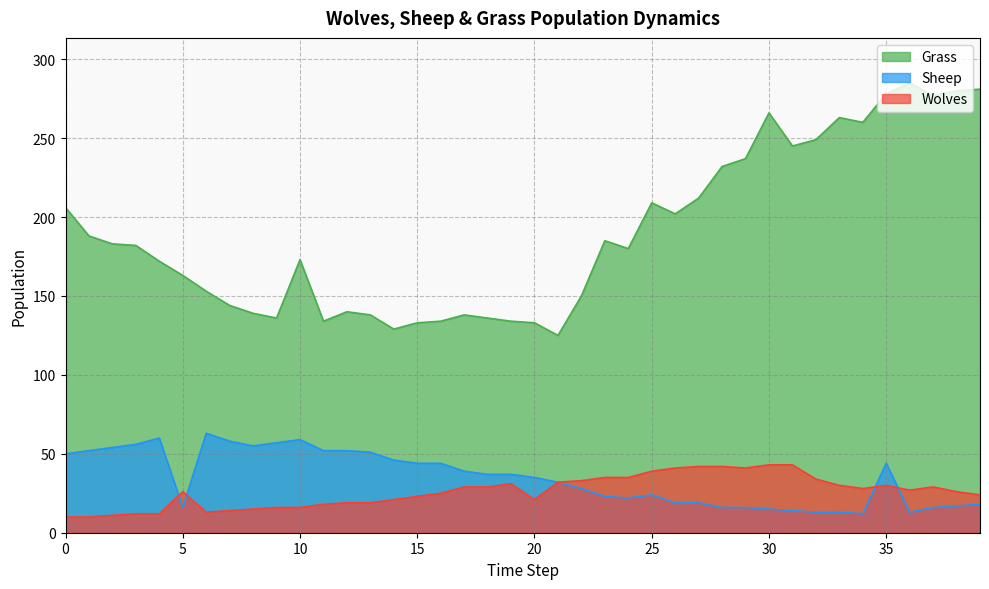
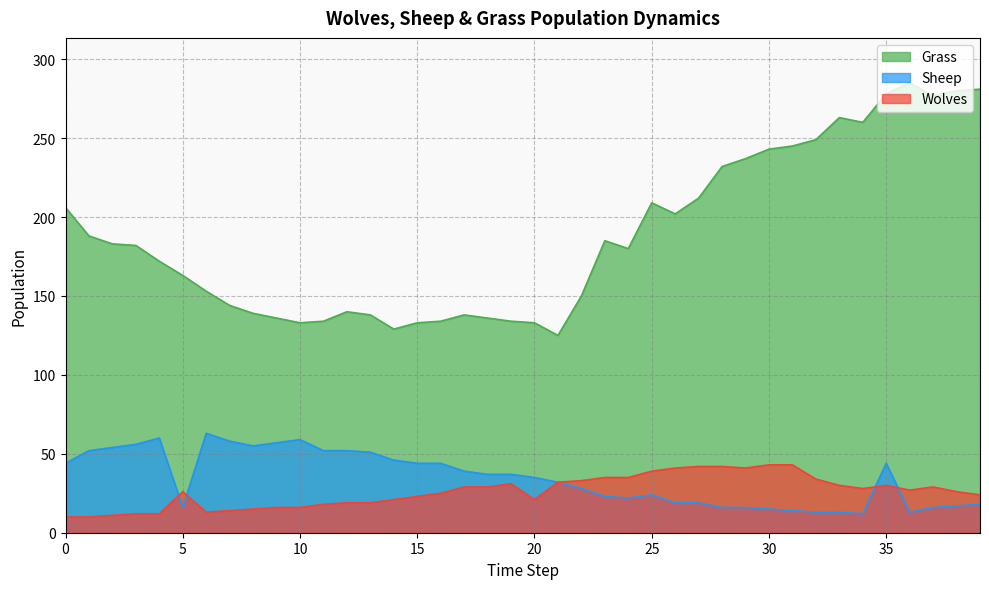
  {
    "Grass": {
      "0": 206,
      "5": 163,
-     "10": 173,
+     "10": 133,
      "15": 133,
      "20": 133,
      "25": 209,
-     "30": 266
+     "30": 243
    },
    "Sheep": {
-     "0": 50,
+     "0": 44,
      "5": 16,
      "10": 59,
      "15": 44,
      "20": 35,
      "25": 24,
      "30": 15,
      "35": 44
    },
    "Wolves": {
      "0": 10,
      "5": 26,
      "10": 16,
      "15": 23,
      "20": 21,
      "25": 39,
      "30": 43,
      "35": 30
    }
  }
